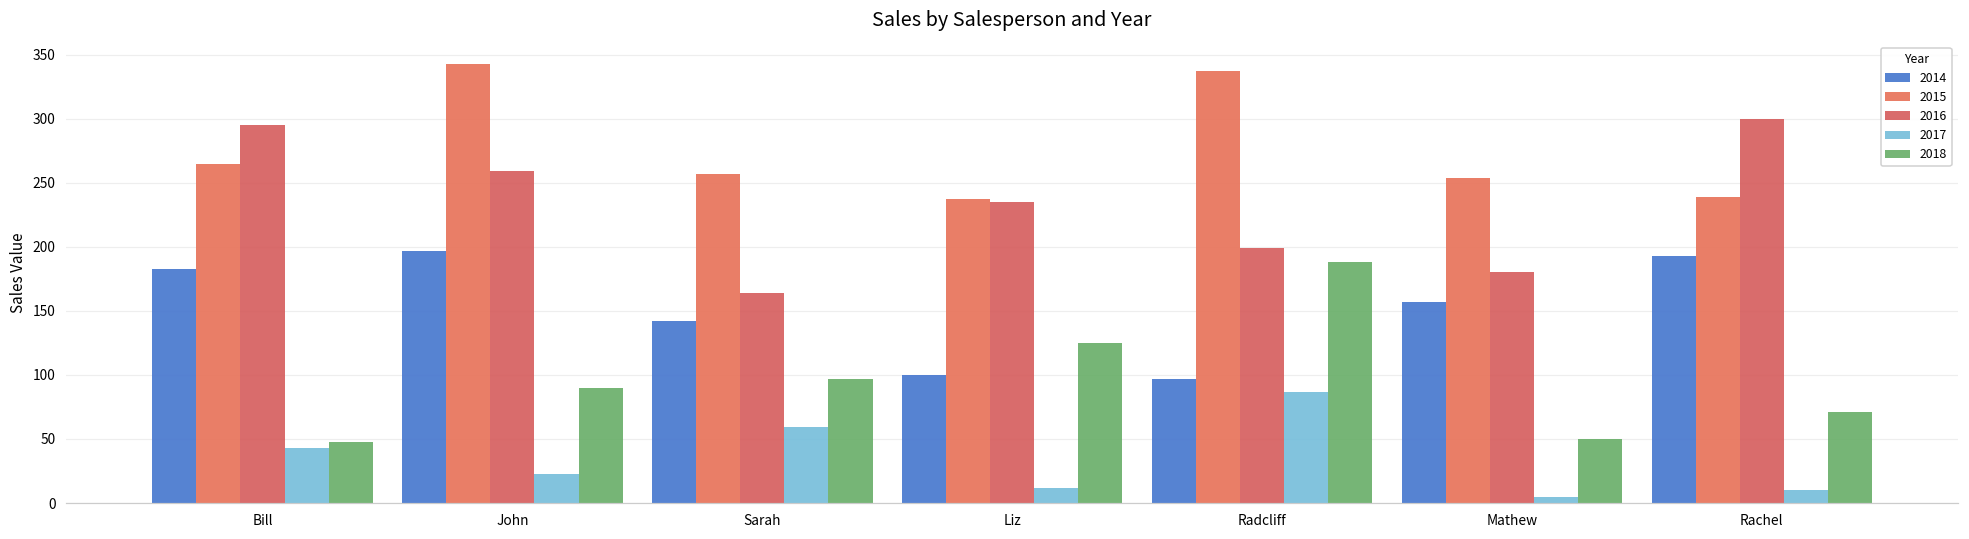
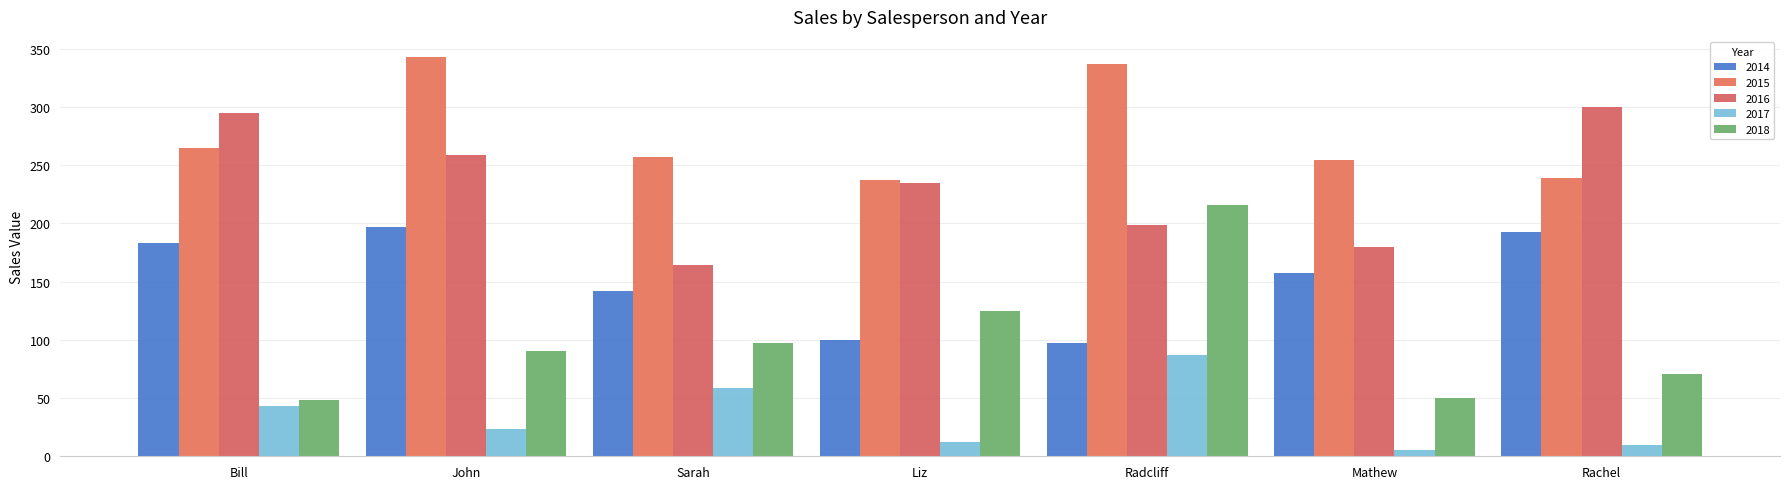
  {
    "2014": {
      "Bill": 183,
      "John": 197,
      "Sarah": 142,
      "Liz": 100,
      "Radcliff": 97,
      "Mathew": 157,
      "Rachel": 193
    },
    "2017": {
      "Bill": 43,
      "John": 23,
      "Sarah": 59,
      "Liz": 12,
      "Radcliff": 87,
      "Mathew": 5,
      "Rachel": 10
    },
    "2018": {
      "Bill": 48,
      "John": 90,
      "Sarah": 97,
      "Liz": 125,
-     "Radcliff": 188,
+     "Radcliff": 216,
      "Mathew": 50,
      "Rachel": 71
    }
  }
